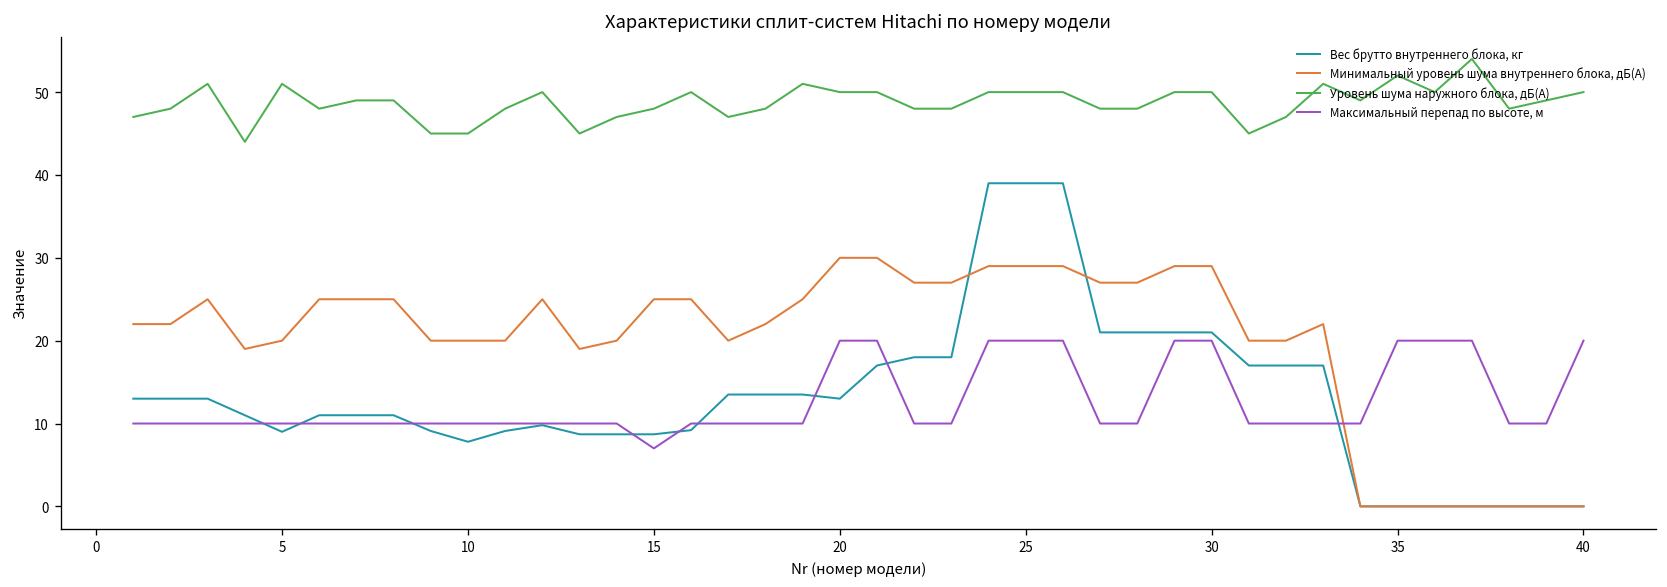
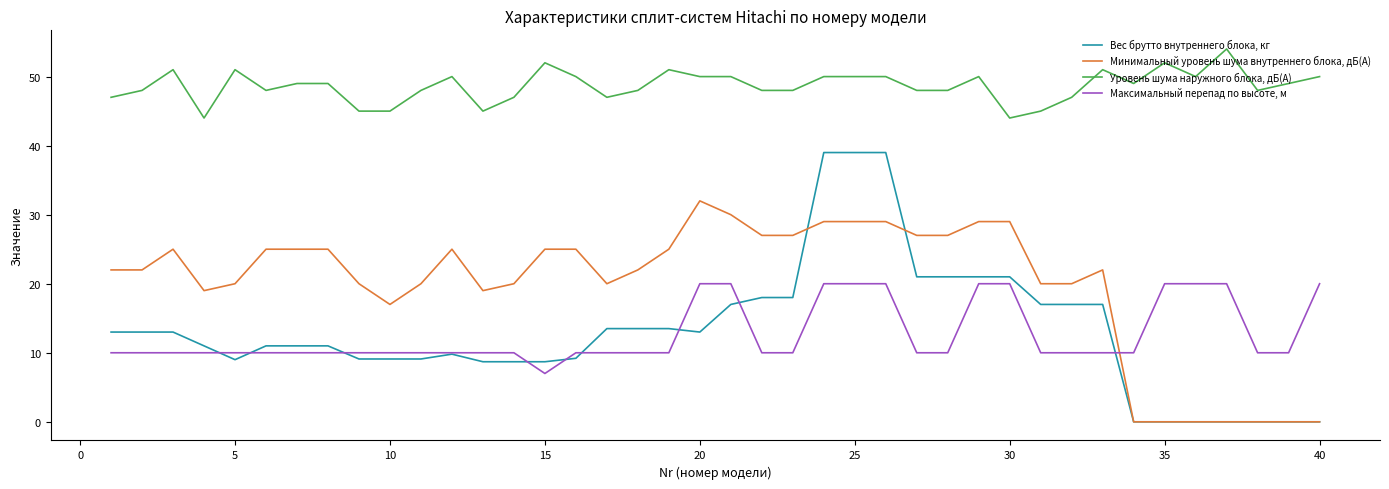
  {
    "Вес брутто внутреннего блока, кг": {
      "5": 9,
-     "10": 8,
+     "10": 9,
      "15": 9,
      "20": 13,
      "25": 39,
      "30": 21
    },
    "Минимальный уровень шума внутреннего блока, дБ(А)": {
      "5": 20,
-     "10": 20,
+     "10": 17,
      "15": 25,
-     "20": 30,
+     "20": 32,
      "25": 29,
      "30": 29
    },
    "Уровень шума наружного блока, дБ(А)": {
      "5": 51,
      "10": 45,
-     "15": 48,
+     "15": 52,
      "20": 50,
      "25": 50,
-     "30": 50,
+     "30": 44,
      "35": 52,
      "40": 50
    },
    "Максимальный перепад по высоте, м": {
      "5": 10,
      "10": 10,
      "15": 7,
      "20": 20,
      "25": 20,
      "30": 20,
      "35": 20,
      "40": 20
    }
  }
